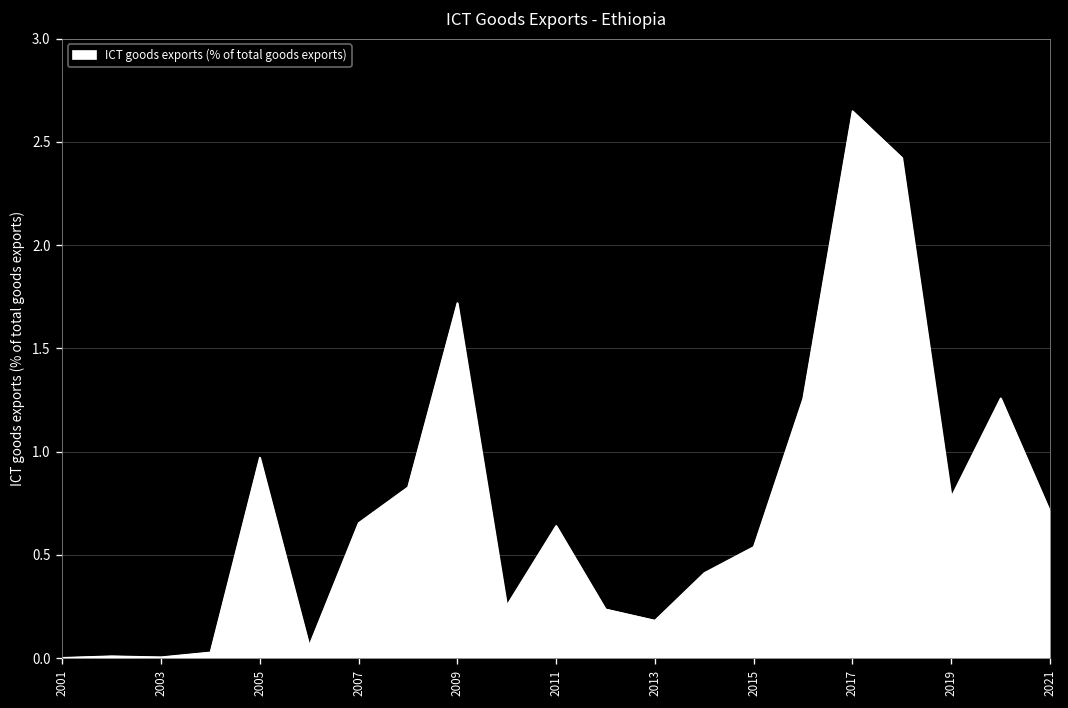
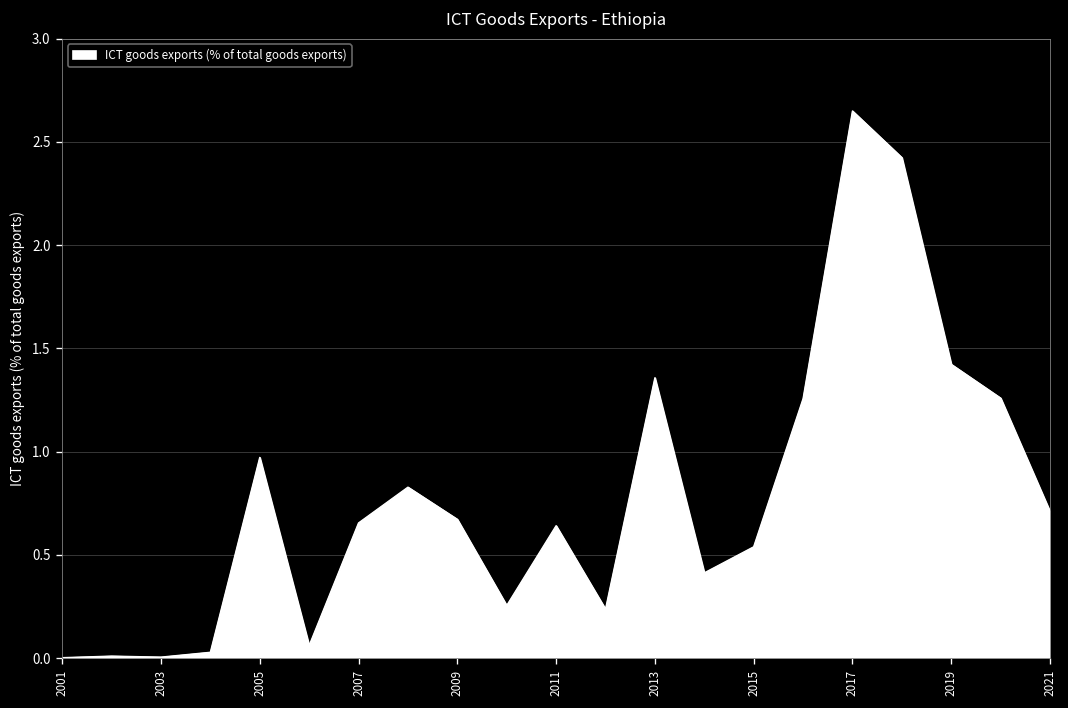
  {
    "2001": 0.00,
    "2003": 0.00,
    "2005": 0.97,
    "2007": 0.65,
-   "2009": 1.72,
+   "2009": 0.67,
    "2011": 0.64,
-   "2013": 0.18,
+   "2013": 1.36,
    "2015": 0.54,
    "2017": 2.65,
-   "2019": 0.78,
+   "2019": 1.42,
    "2021": 0.71
  }
